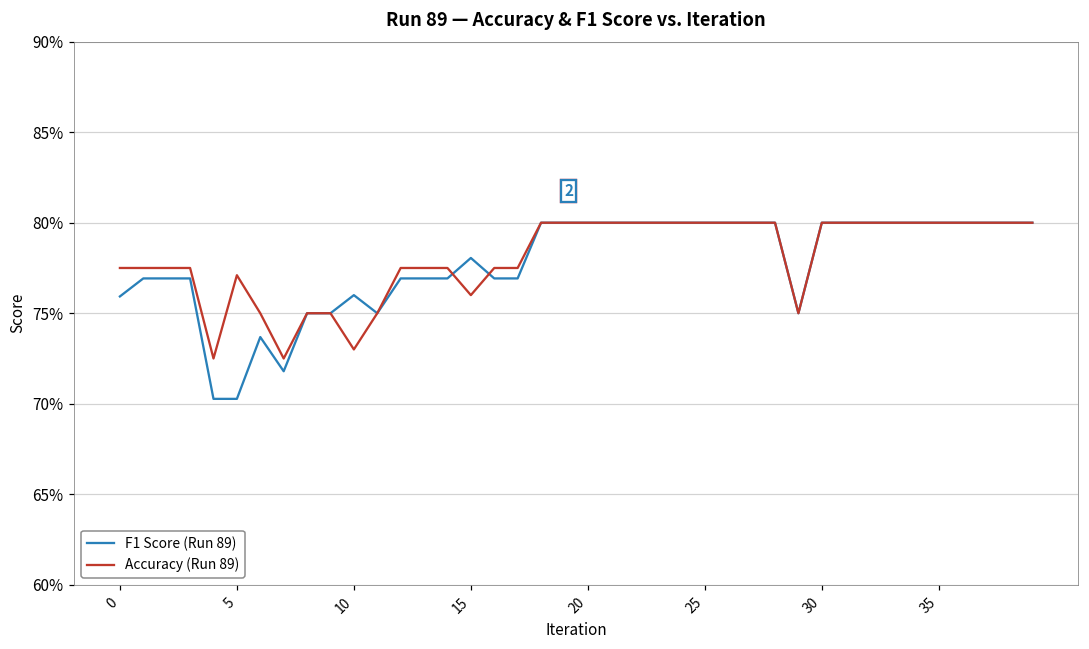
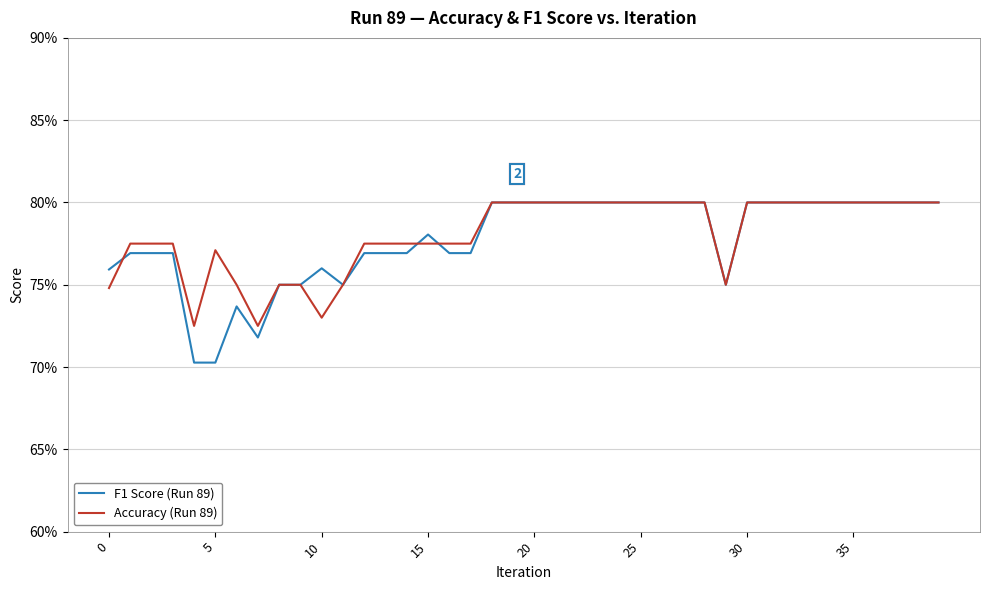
  {
    "F1 Score (Run 89)": {
      "0": "75.9%",
      "5": "70.3%",
      "10": "76.0%",
      "15": "78.1%"
    },
    "Accuracy (Run 89)": {
-     "0": "77.5%",
+     "0": "74.8%",
      "5": "77.1%",
      "10": "73.0%",
-     "15": "76.0%"
+     "15": "77.5%"
    }
  }
